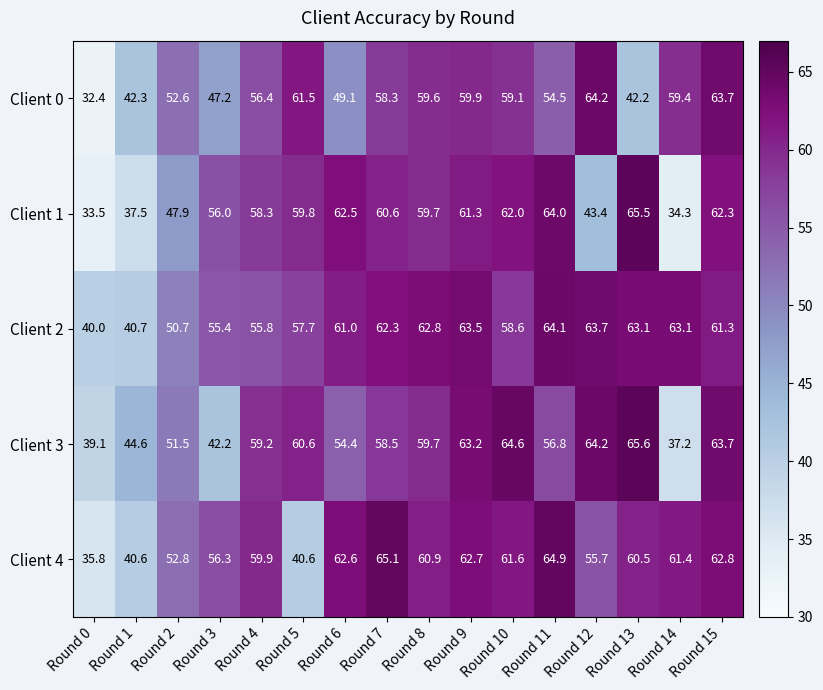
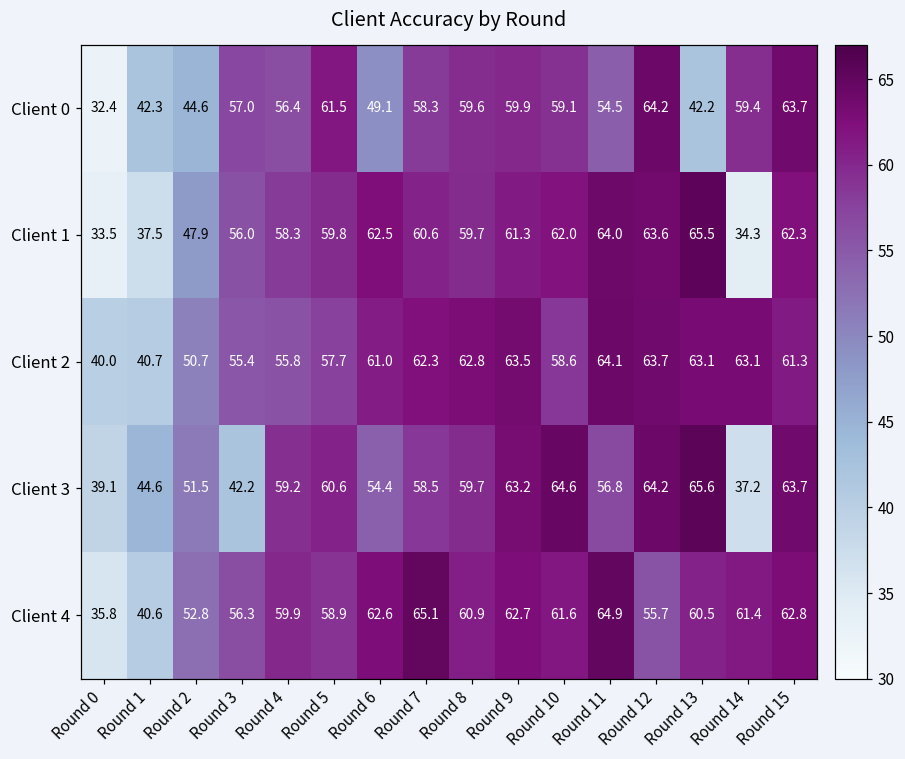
  {
    "Client 0": {
      "Round 0": 32.4,
      "Round 1": 42.3,
-     "Round 2": 52.6,
-     "Round 3": 47.2,
+     "Round 2": 44.6,
+     "Round 3": 57.0,
      "Round 4": 56.4,
      "Round 5": 61.5,
      "Round 6": 49.1,
      "Round 7": 58.3,
      "Round 8": 59.6,
      "Round 9": 59.9,
      "Round 10": 59.1,
      "Round 11": 54.5,
      "Round 12": 64.2,
      "Round 13": 42.2,
      "Round 14": 59.4,
      "Round 15": 63.7
    },
    "Client 1": {
      "Round 0": 33.5,
      "Round 1": 37.5,
      "Round 2": 47.9,
      "Round 3": 56.0,
      "Round 4": 58.3,
      "Round 5": 59.8,
      "Round 6": 62.5,
      "Round 7": 60.6,
      "Round 8": 59.7,
      "Round 9": 61.3,
      "Round 10": 62.0,
      "Round 11": 64.0,
-     "Round 12": 43.4,
+     "Round 12": 63.6,
      "Round 13": 65.5,
      "Round 14": 34.3,
      "Round 15": 62.3
    },
    "Client 2": {
      "Round 0": 40.0,
      "Round 1": 40.7,
      "Round 2": 50.7,
      "Round 3": 55.4,
      "Round 4": 55.8,
      "Round 5": 57.7,
      "Round 6": 61.0,
      "Round 7": 62.3,
      "Round 8": 62.8,
      "Round 9": 63.5,
      "Round 10": 58.6,
      "Round 11": 64.1,
      "Round 12": 63.7,
      "Round 13": 63.1,
      "Round 14": 63.1,
      "Round 15": 61.3
    },
    "Client 3": {
      "Round 0": 39.1,
      "Round 1": 44.6,
      "Round 2": 51.5,
      "Round 3": 42.2,
      "Round 4": 59.2,
      "Round 5": 60.6,
      "Round 6": 54.4,
      "Round 7": 58.5,
      "Round 8": 59.7,
      "Round 9": 63.2,
      "Round 10": 64.6,
      "Round 11": 56.8,
      "Round 12": 64.2,
      "Round 13": 65.6,
      "Round 14": 37.2,
      "Round 15": 63.7
    },
    "Client 4": {
      "Round 0": 35.8,
      "Round 1": 40.6,
      "Round 2": 52.8,
      "Round 3": 56.3,
      "Round 4": 59.9,
-     "Round 5": 40.6,
+     "Round 5": 58.9,
      "Round 6": 62.6,
      "Round 7": 65.1,
      "Round 8": 60.9,
      "Round 9": 62.7,
      "Round 10": 61.6,
      "Round 11": 64.9,
      "Round 12": 55.7,
      "Round 13": 60.5,
      "Round 14": 61.4,
      "Round 15": 62.8
    }
  }
